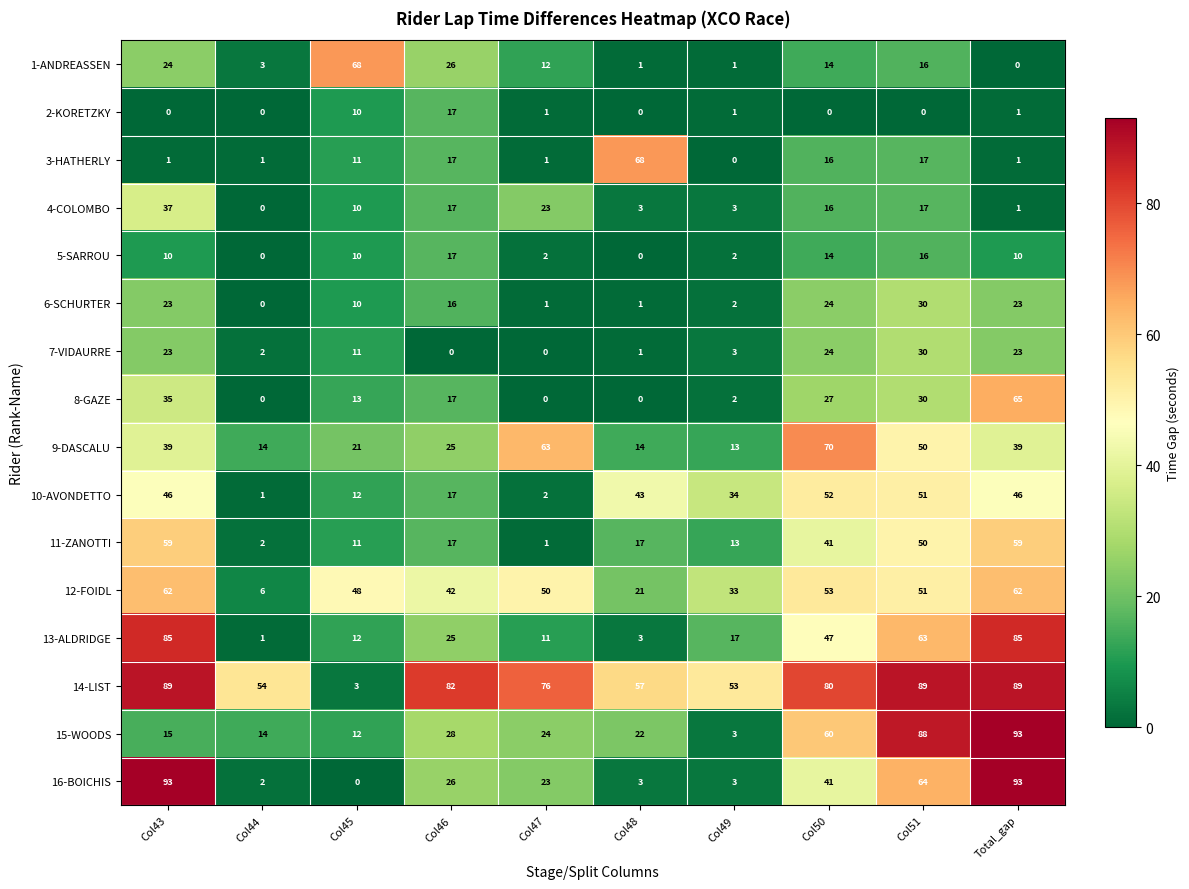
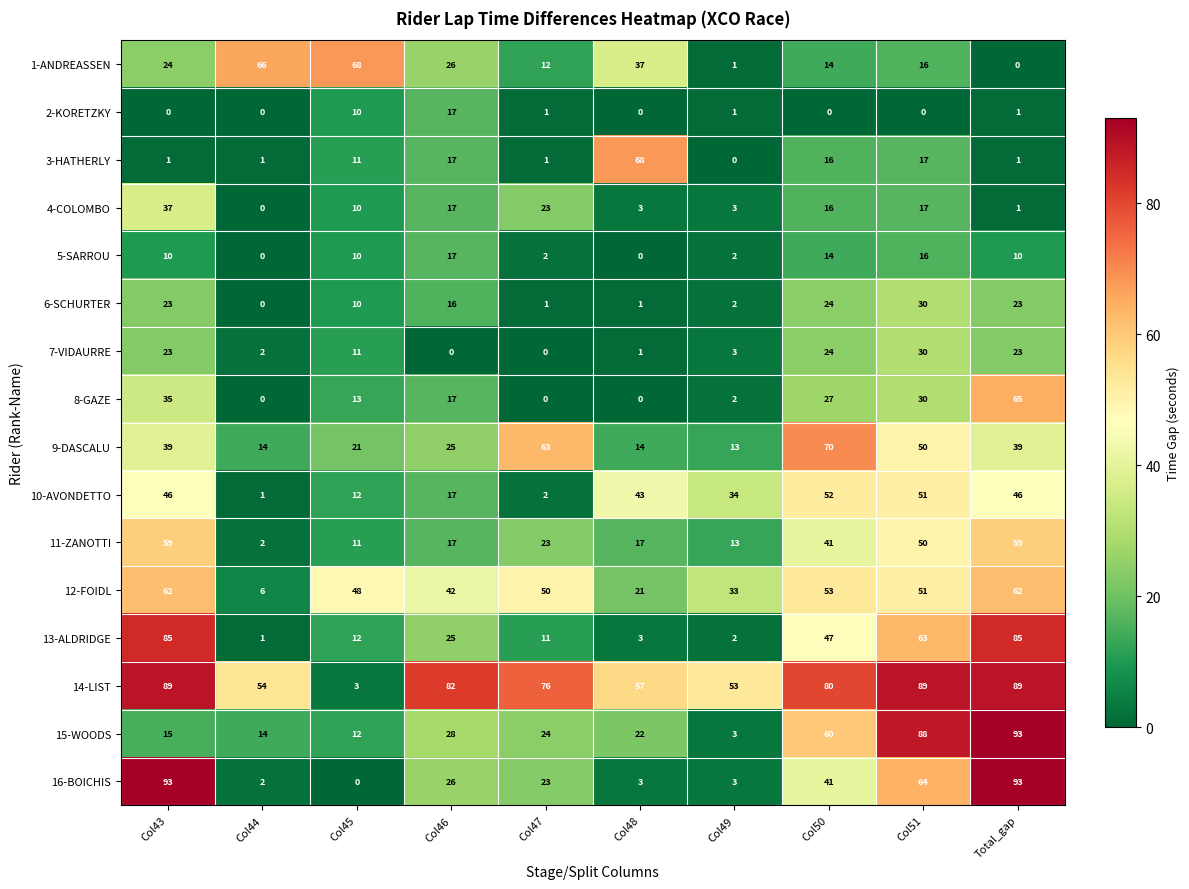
  {
    "1-ANDREASSEN": {
      "Col43": 24,
-     "Col44": 3,
+     "Col44": 66,
      "Col45": 68,
      "Col46": 26,
      "Col47": 12,
-     "Col48": 1,
+     "Col48": 37,
      "Col49": 1,
      "Col50": 14,
      "Col51": 16,
      "Total_gap": 0
    },
    "2-KORETZKY": {
      "Col43": 0,
      "Col44": 0,
      "Col45": 10,
      "Col46": 17,
      "Col47": 1,
      "Col48": 0,
      "Col49": 1,
      "Col50": 0,
      "Col51": 0,
      "Total_gap": 1
    },
    "3-HATHERLY": {
      "Col43": 1,
      "Col44": 1,
      "Col45": 11,
      "Col46": 17,
      "Col47": 1,
      "Col48": 68,
      "Col49": 0,
      "Col50": 16,
      "Col51": 17,
      "Total_gap": 1
    },
    "4-COLOMBO": {
      "Col43": 37,
      "Col44": 0,
      "Col45": 10,
      "Col46": 17,
      "Col47": 23,
      "Col48": 3,
      "Col49": 3,
      "Col50": 16,
      "Col51": 17,
      "Total_gap": 1
    },
    "5-SARROU": {
      "Col43": 10,
      "Col44": 0,
      "Col45": 10,
      "Col46": 17,
      "Col47": 2,
      "Col48": 0,
      "Col49": 2,
      "Col50": 14,
      "Col51": 16,
      "Total_gap": 10
    },
    "6-SCHURTER": {
      "Col43": 23,
      "Col44": 0,
      "Col45": 10,
      "Col46": 16,
      "Col47": 1,
      "Col48": 1,
      "Col49": 2,
      "Col50": 24,
      "Col51": 30,
      "Total_gap": 23
    },
    "7-VIDAURRE": {
      "Col43": 23,
      "Col44": 2,
      "Col45": 11,
      "Col46": 0,
      "Col47": 0,
      "Col48": 1,
      "Col49": 3,
      "Col50": 24,
      "Col51": 30,
      "Total_gap": 23
    },
    "8-GAZE": {
      "Col43": 35,
      "Col44": 0,
      "Col45": 13,
      "Col46": 17,
      "Col47": 0,
      "Col48": 0,
      "Col49": 2,
      "Col50": 27,
      "Col51": 30,
      "Total_gap": 65
    },
    "9-DASCALU": {
      "Col43": 39,
      "Col44": 14,
      "Col45": 21,
      "Col46": 25,
      "Col47": 63,
      "Col48": 14,
      "Col49": 13,
      "Col50": 70,
      "Col51": 50,
      "Total_gap": 39
    },
    "10-AVONDETTO": {
      "Col43": 46,
      "Col44": 1,
      "Col45": 12,
      "Col46": 17,
      "Col47": 2,
      "Col48": 43,
      "Col49": 34,
      "Col50": 52,
      "Col51": 51,
      "Total_gap": 46
    },
    "11-ZANOTTI": {
      "Col43": 59,
      "Col44": 2,
      "Col45": 11,
      "Col46": 17,
-     "Col47": 1,
+     "Col47": 23,
      "Col48": 17,
      "Col49": 13,
      "Col50": 41,
      "Col51": 50,
      "Total_gap": 59
    },
    "12-FOIDL": {
      "Col43": 62,
      "Col44": 6,
      "Col45": 48,
      "Col46": 42,
      "Col47": 50,
      "Col48": 21,
      "Col49": 33,
      "Col50": 53,
      "Col51": 51,
      "Total_gap": 62
    },
    "13-ALDRIDGE": {
      "Col43": 85,
      "Col44": 1,
      "Col45": 12,
      "Col46": 25,
      "Col47": 11,
      "Col48": 3,
-     "Col49": 17,
+     "Col49": 2,
      "Col50": 47,
      "Col51": 63,
      "Total_gap": 85
    },
    "14-LIST": {
      "Col43": 89,
      "Col44": 54,
      "Col45": 3,
      "Col46": 82,
      "Col47": 76,
      "Col48": 57,
      "Col49": 53,
      "Col50": 80,
      "Col51": 89,
      "Total_gap": 89
    },
    "15-WOODS": {
      "Col43": 15,
      "Col44": 14,
      "Col45": 12,
      "Col46": 28,
      "Col47": 24,
      "Col48": 22,
      "Col49": 3,
      "Col50": 60,
      "Col51": 88,
      "Total_gap": 93
    },
    "16-BOICHIS": {
      "Col43": 93,
      "Col44": 2,
      "Col45": 0,
      "Col46": 26,
      "Col47": 23,
      "Col48": 3,
      "Col49": 3,
      "Col50": 41,
      "Col51": 64,
      "Total_gap": 93
    }
  }
